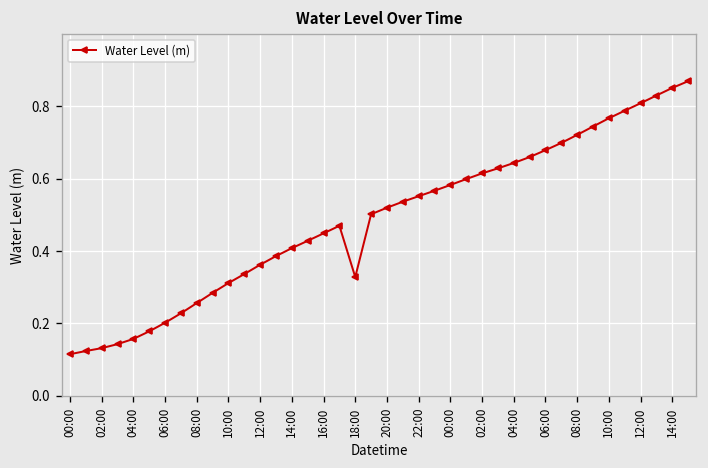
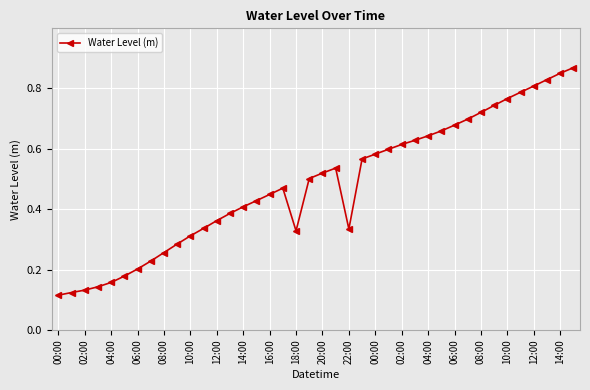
  {
    "16:00": 0.45,
    "18:00": 0.33,
    "20:00": 0.52,
-   "22:00": 0.55
+   "22:00": 0.33
  }
